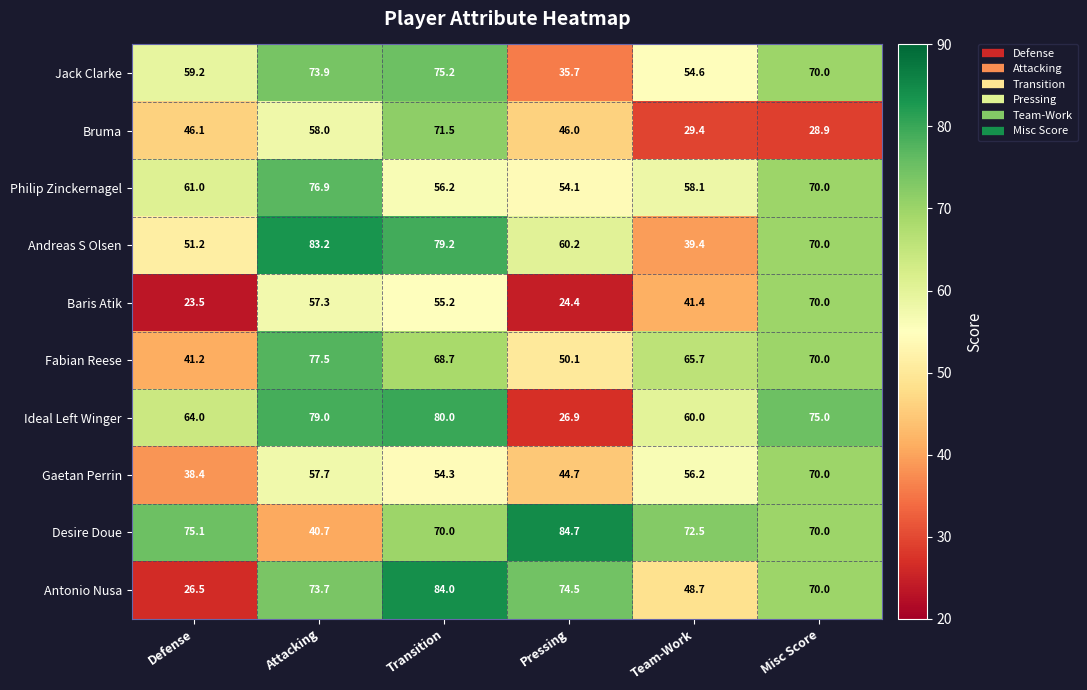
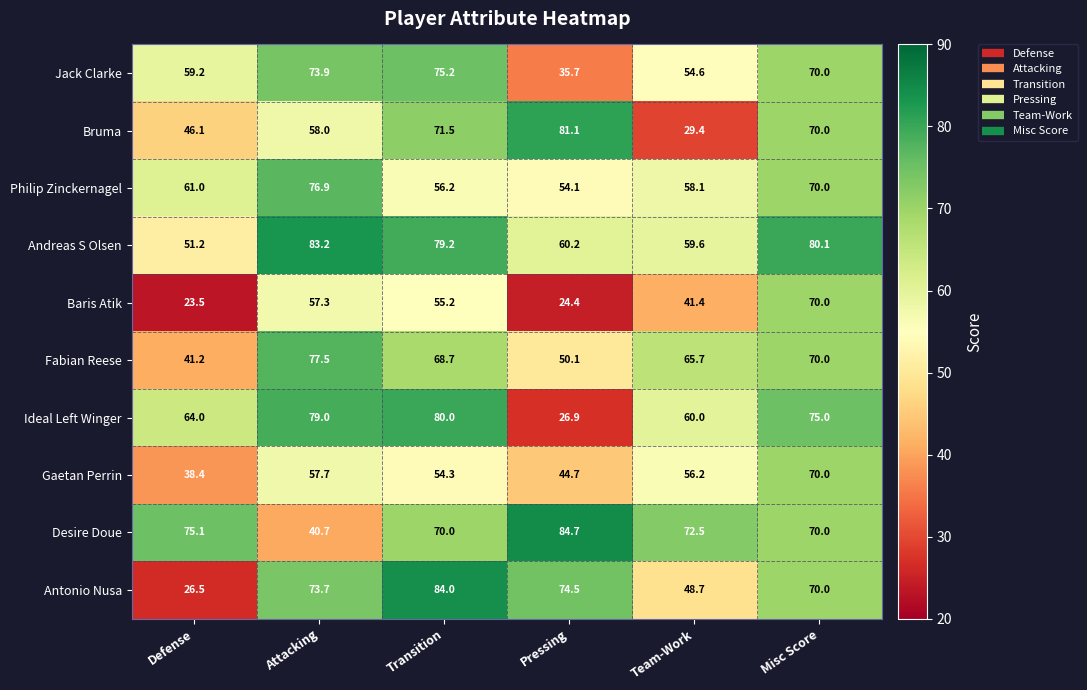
  {
    "Jack Clarke": {
      "Defense": 59.2,
      "Attacking": 73.9,
      "Transition": 75.2,
      "Pressing": 35.7,
      "Team-Work": 54.6,
      "Misc Score": 70.0
    },
    "Bruma": {
      "Defense": 46.1,
      "Attacking": 58.0,
      "Transition": 71.5,
-     "Pressing": 46.0,
+     "Pressing": 81.1,
      "Team-Work": 29.4,
-     "Misc Score": 28.9
+     "Misc Score": 70.0
    },
    "Philip Zinckernagel": {
      "Defense": 61.0,
      "Attacking": 76.9,
      "Transition": 56.2,
      "Pressing": 54.1,
      "Team-Work": 58.1,
      "Misc Score": 70.0
    },
    "Andreas S Olsen": {
      "Defense": 51.2,
      "Attacking": 83.2,
      "Transition": 79.2,
      "Pressing": 60.2,
-     "Team-Work": 39.4,
-     "Misc Score": 70.0
+     "Team-Work": 59.6,
+     "Misc Score": 80.1
    },
    "Baris Atik": {
      "Defense": 23.5,
      "Attacking": 57.3,
      "Transition": 55.2,
      "Pressing": 24.4,
      "Team-Work": 41.4,
      "Misc Score": 70.0
    },
    "Fabian Reese": {
      "Defense": 41.2,
      "Attacking": 77.5,
      "Transition": 68.7,
      "Pressing": 50.1,
      "Team-Work": 65.7,
      "Misc Score": 70.0
    },
    "Ideal Left Winger": {
      "Defense": 64.0,
      "Attacking": 79.0,
      "Transition": 80.0,
      "Pressing": 26.9,
      "Team-Work": 60.0,
      "Misc Score": 75.0
    },
    "Gaetan Perrin": {
      "Defense": 38.4,
      "Attacking": 57.7,
      "Transition": 54.3,
      "Pressing": 44.7,
      "Team-Work": 56.2,
      "Misc Score": 70.0
    },
    "Desire Doue": {
      "Defense": 75.1,
      "Attacking": 40.7,
      "Transition": 70.0,
      "Pressing": 84.7,
      "Team-Work": 72.5,
      "Misc Score": 70.0
    },
    "Antonio Nusa": {
      "Defense": 26.5,
      "Attacking": 73.7,
      "Transition": 84.0,
      "Pressing": 74.5,
      "Team-Work": 48.7,
      "Misc Score": 70.0
    }
  }
